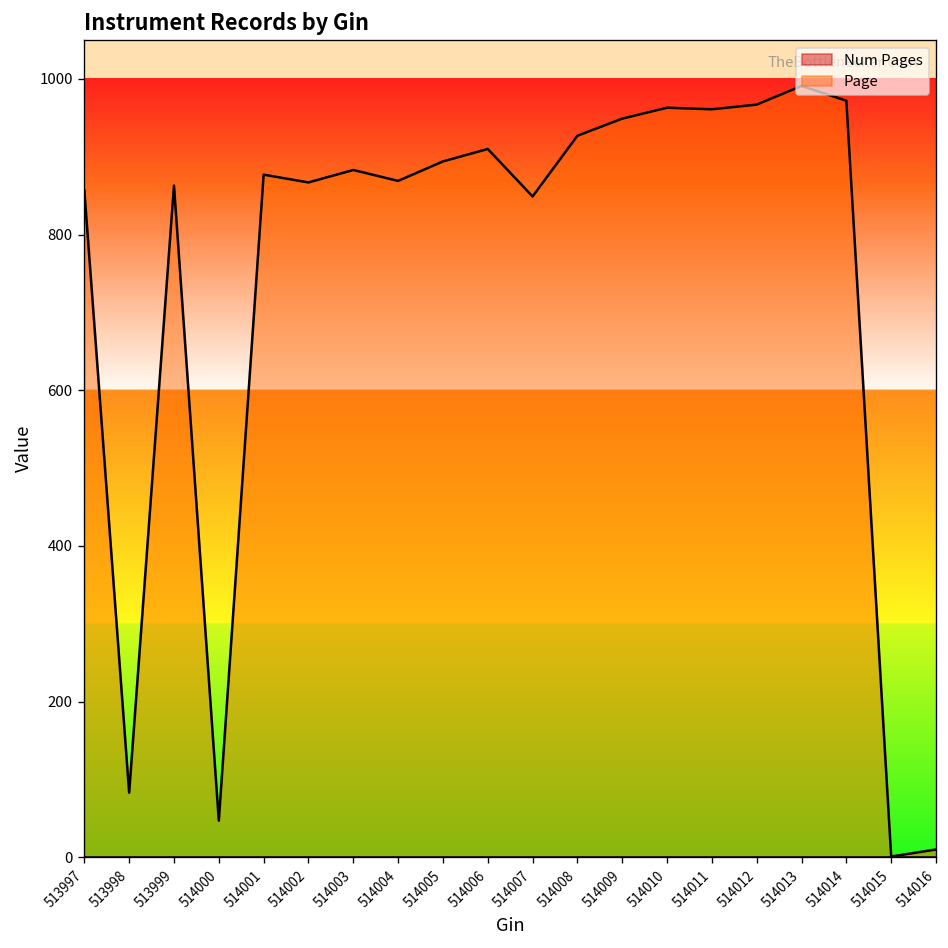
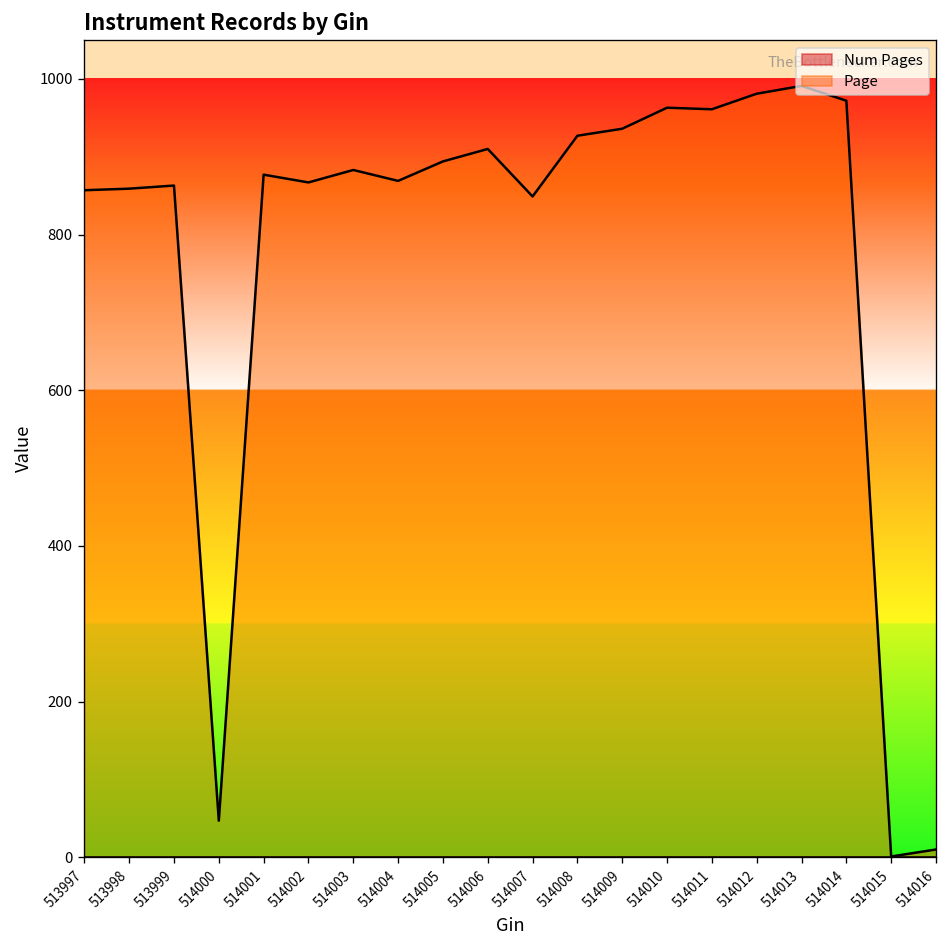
  {
    "Num Pages": {
      "513997": 0,
      "513998": 0,
      "513999": 0,
      "514000": 0,
      "514001": 0,
      "514002": 0,
      "514003": 0,
      "514004": 0,
      "514005": 0,
      "514006": 0,
      "514007": 0,
      "514008": 0,
      "514009": 0,
      "514010": 0,
      "514011": 0,
      "514012": 0,
      "514013": 0,
      "514014": 0,
      "514016": 0
    },
    "Page": {
      "513997": 860,
-     "513998": 80,
+     "513998": 860,
      "513999": 860,
      "514000": 50,
      "514001": 880,
      "514002": 870,
      "514003": 880,
      "514004": 870,
      "514005": 890,
      "514006": 910,
      "514007": 850,
      "514008": 930,
-     "514009": 950,
+     "514009": 940,
      "514010": 960,
      "514011": 960,
-     "514012": 970,
+     "514012": 980,
      "514014": 970,
      "514016": 10
    }
  }
